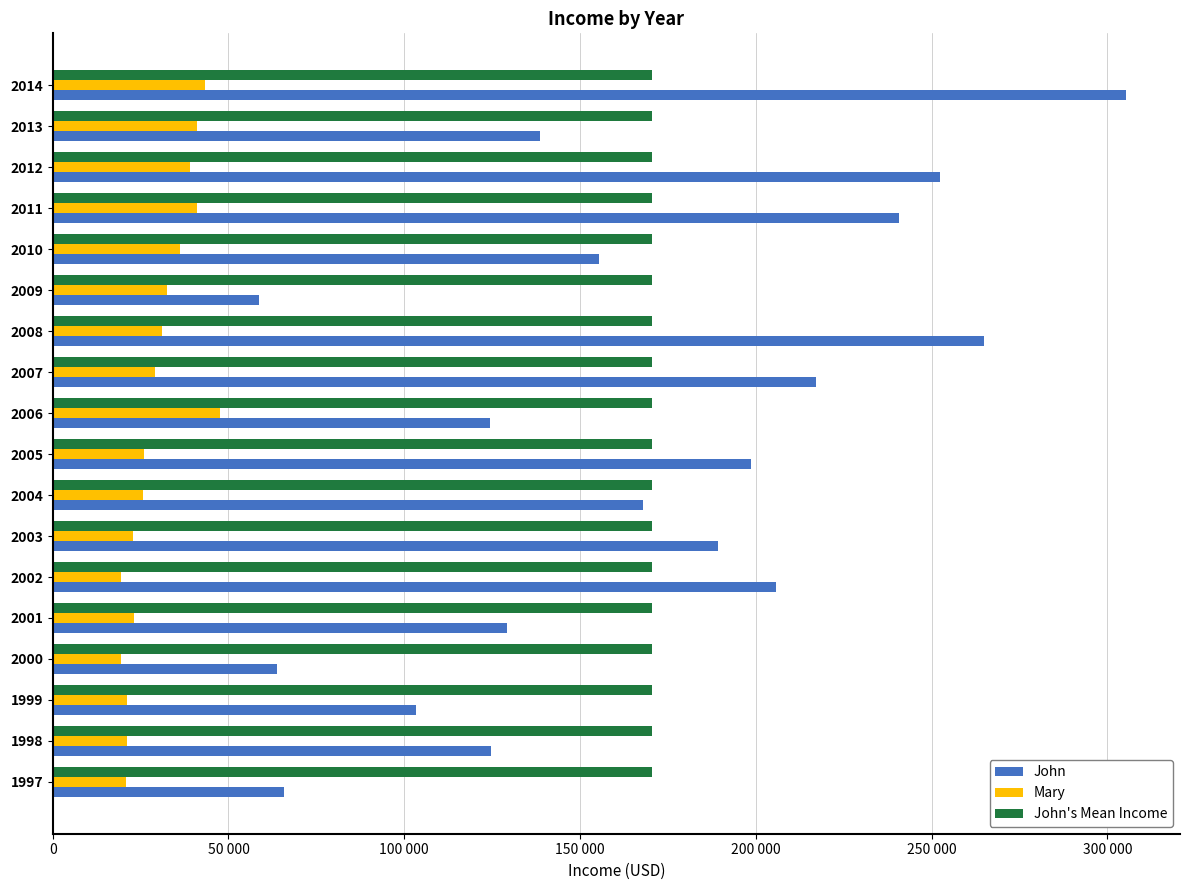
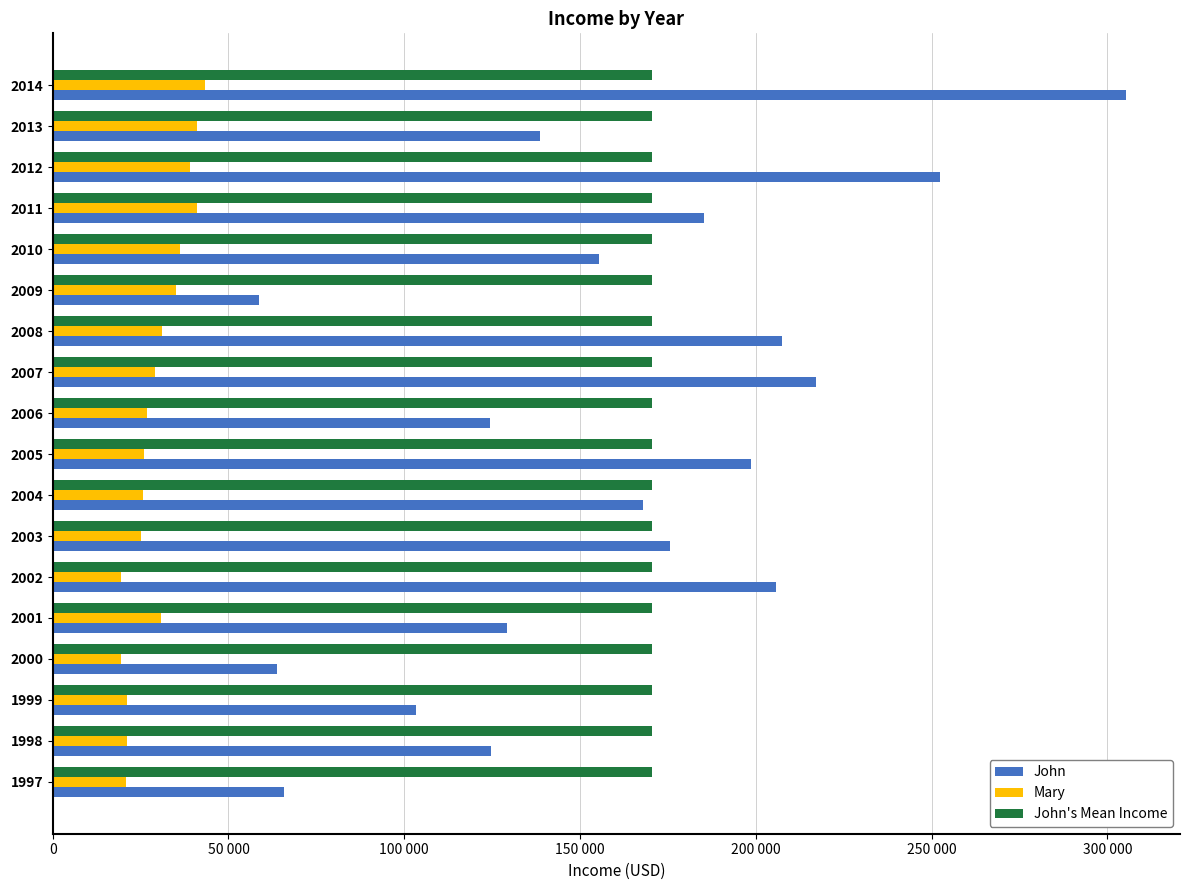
  {
    "John": {
      "2014": 305000,
      "2013": 139000,
      "2012": 252000,
-     "2011": 241000,
+     "2011": 185000,
      "2010": 155000,
      "2009": 59000,
-     "2008": 265000,
+     "2008": 207000,
      "2007": 217000,
      "2006": 124000,
      "2005": 199000,
      "2004": 168000,
-     "2003": 189000,
+     "2003": 176000,
      "2002": 206000,
      "2001": 129000,
      "2000": 64000,
      "1999": 103000,
      "1998": 125000,
      "1997": 66000
    },
    "Mary": {
      "2014": 43000,
      "2013": 41000,
      "2012": 39000,
      "2011": 41000,
      "2010": 36000,
-     "2009": 33000,
+     "2009": 35000,
      "2008": 31000,
      "2007": 29000,
-     "2006": 48000,
+     "2006": 27000,
      "2005": 26000,
      "2004": 26000,
-     "2003": 23000,
+     "2003": 25000,
      "2002": 20000,
-     "2001": 23000,
+     "2001": 31000,
      "2000": 20000,
      "1999": 21000,
      "1998": 21000,
      "1997": 21000
    },
    "John's Mean Income": {
      "2014": 170000,
      "2013": 170000,
      "2012": 170000,
      "2011": 170000,
      "2010": 170000,
      "2009": 170000,
      "2008": 170000,
      "2007": 170000,
      "2006": 170000,
      "2005": 170000,
      "2004": 170000,
      "2003": 170000,
      "2002": 170000,
      "2001": 170000,
      "2000": 170000,
      "1999": 170000,
      "1998": 170000,
      "1997": 170000
    }
  }
